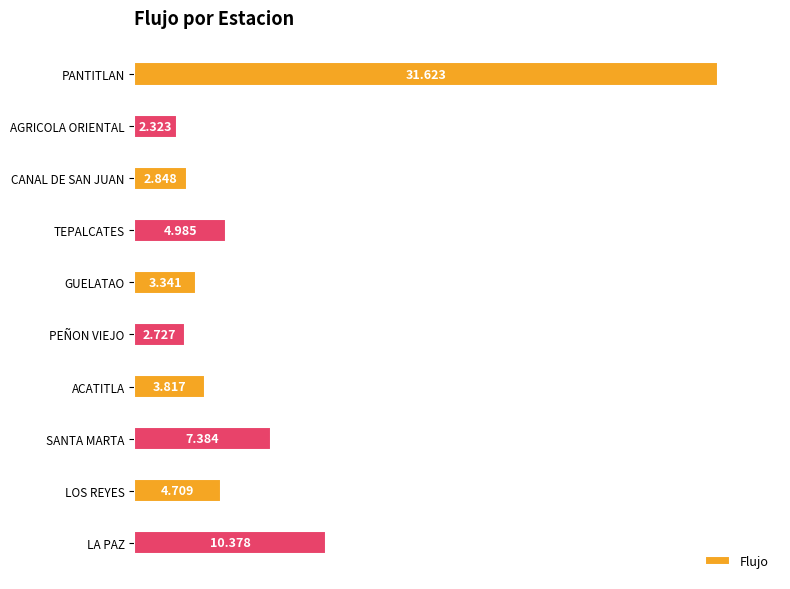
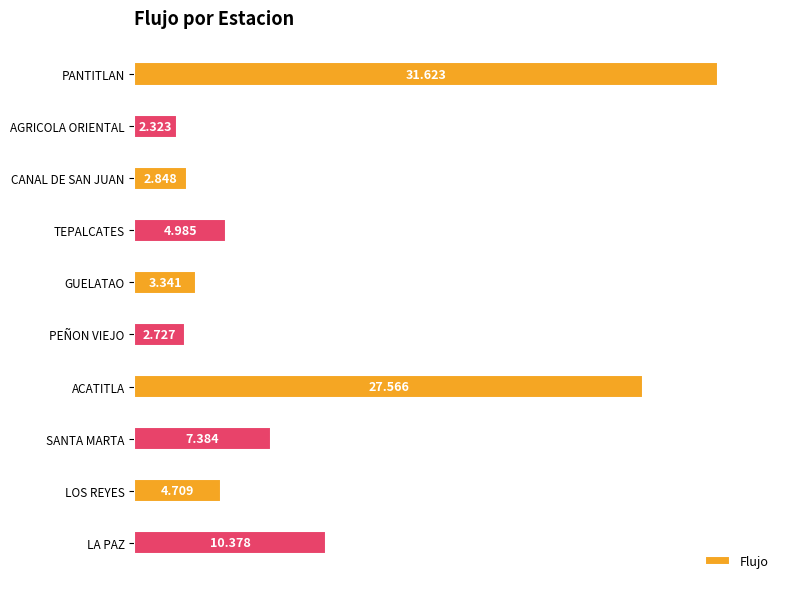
  {
    "PANTITLAN": 31.623,
    "AGRICOLA ORIENTAL": 2.323,
    "CANAL DE SAN JUAN": 2.848,
    "TEPALCATES": 4.985,
    "GUELATAO": 3.341,
    "PEÑON VIEJO": 2.727,
-   "ACATITLA": 3.817,
+   "ACATITLA": 27.566,
    "SANTA MARTA": 7.384,
    "LOS REYES": 4.709,
    "LA PAZ": 10.378
  }
